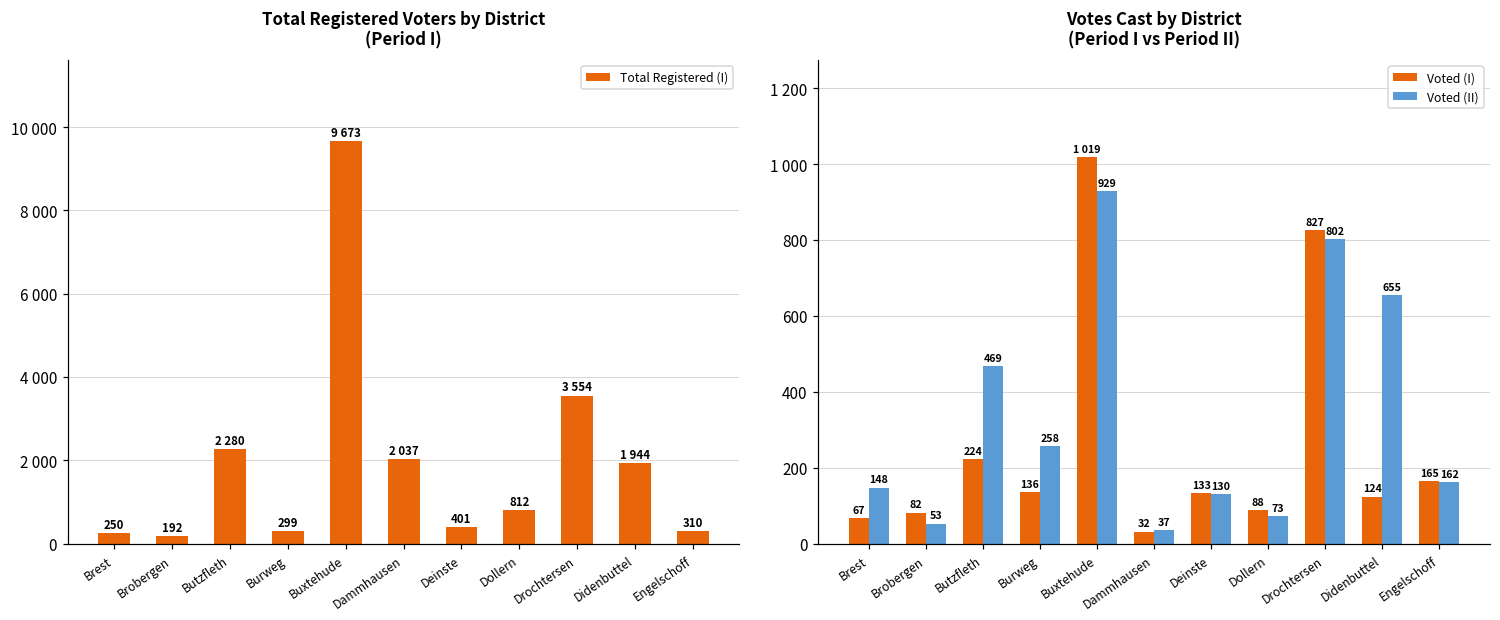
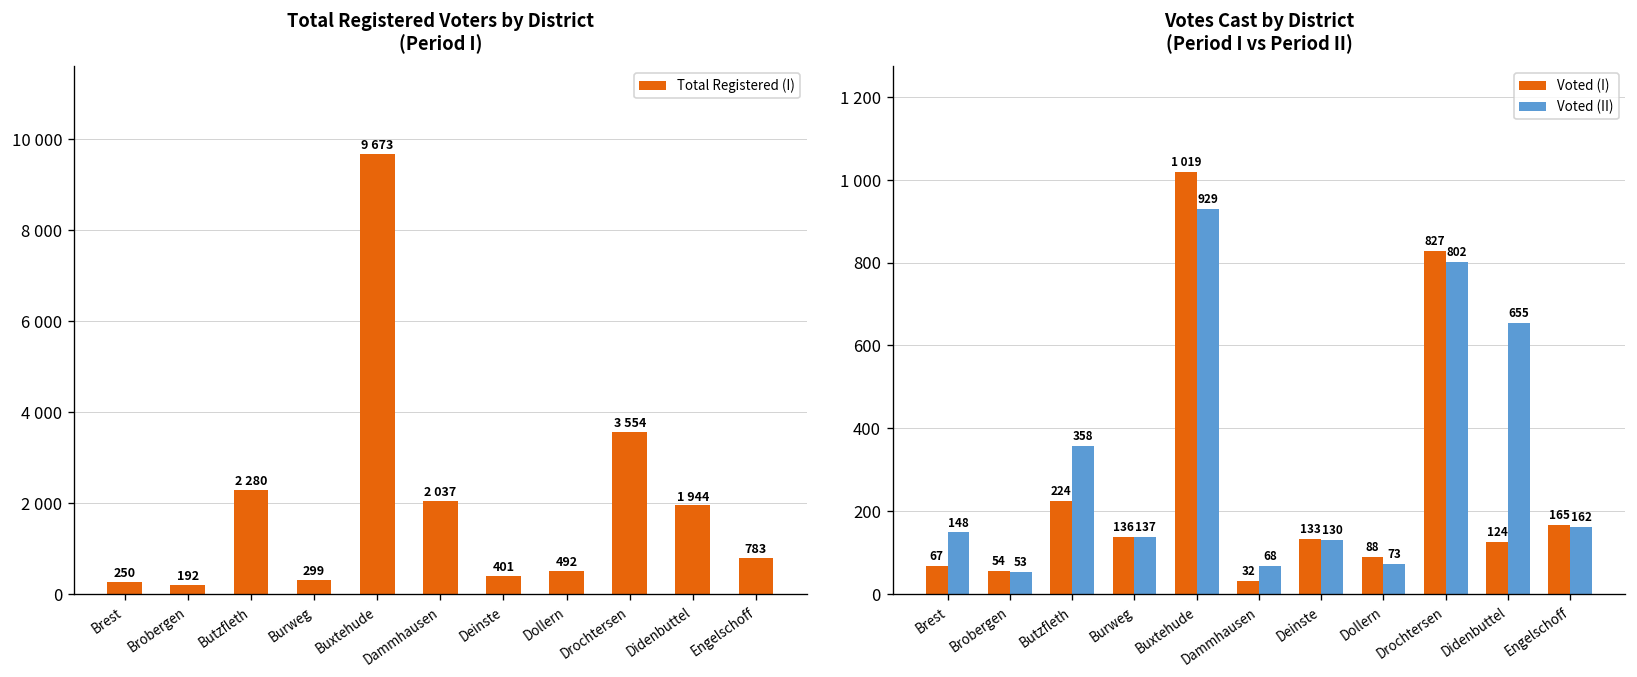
  {
    "Total Registered Voters by District (Period I)": {
      "Brest": 250,
      "Brobergen": 192,
      "Burweg": 299,
      "Deinste": 401,
-     "Dollern": 812,
-     "Engelschoff": 310
+     "Dollern": 492,
+     "Engelschoff": 783
    },
    "Votes Cast by District (Period I vs Period II)": {
      "Voted (I)": {
        "Brest": 67,
-       "Brobergen": 82,
+       "Brobergen": 54,
        "Butzfleth": 224,
        "Burweg": 136,
        "Dammhausen": 32,
        "Deinste": 133,
        "Dollern": 88,
        "Drochtersen": 827,
        "Didenbuttel": 124,
        "Engelschoff": 165
      },
      "Voted (II)": {
        "Brest": 148,
        "Brobergen": 53,
-       "Butzfleth": 469,
-       "Burweg": 258,
+       "Butzfleth": 358,
+       "Burweg": 137,
        "Buxtehude": 929,
-       "Dammhausen": 37,
+       "Dammhausen": 68,
        "Deinste": 130,
        "Dollern": 73,
        "Drochtersen": 802,
        "Didenbuttel": 655,
        "Engelschoff": 162
      }
    }
  }
